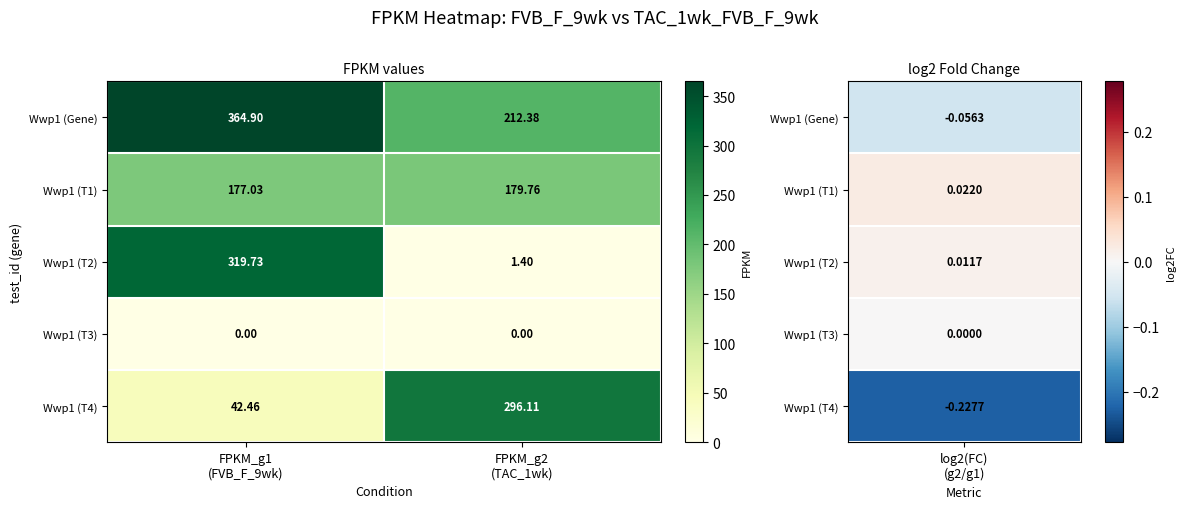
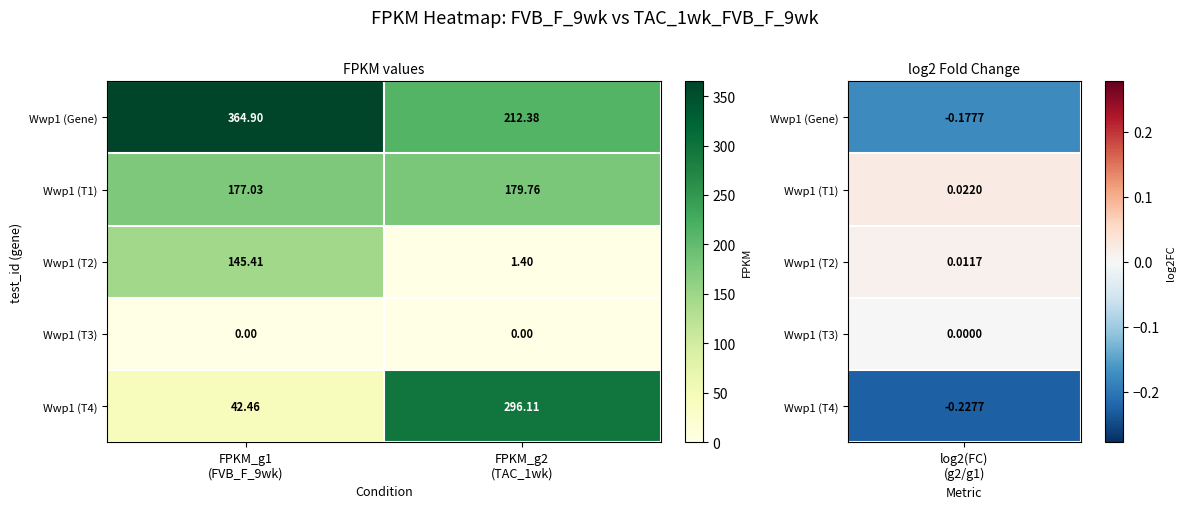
  {
    "FPKM values": {
      "Wwp1 (Gene)": {
        "FPKM_g1 (FVB_F_9wk)": 364.90,
        "FPKM_g2 (TAC_1wk)": 212.38
      },
      "Wwp1 (T1)": {
        "FPKM_g1 (FVB_F_9wk)": 177.03,
        "FPKM_g2 (TAC_1wk)": 179.76
      },
      "Wwp1 (T2)": {
-       "FPKM_g1 (FVB_F_9wk)": 319.73,
+       "FPKM_g1 (FVB_F_9wk)": 145.41,
        "FPKM_g2 (TAC_1wk)": 1.40
      },
      "Wwp1 (T3)": {
        "FPKM_g1 (FVB_F_9wk)": 0.00,
        "FPKM_g2 (TAC_1wk)": 0.00
      },
      "Wwp1 (T4)": {
        "FPKM_g1 (FVB_F_9wk)": 42.46,
        "FPKM_g2 (TAC_1wk)": 296.11
      }
    },
    "log2 Fold Change": {
      "Wwp1 (Gene)": {
-       "log2(FC) (g2/g1)": -0.0563
+       "log2(FC) (g2/g1)": -0.1777
      },
      "Wwp1 (T1)": {
        "log2(FC) (g2/g1)": 0.0220
      },
      "Wwp1 (T2)": {
        "log2(FC) (g2/g1)": 0.0117
      },
      "Wwp1 (T3)": {
        "log2(FC) (g2/g1)": 0.0000
      },
      "Wwp1 (T4)": {
        "log2(FC) (g2/g1)": -0.2277
      }
    }
  }
